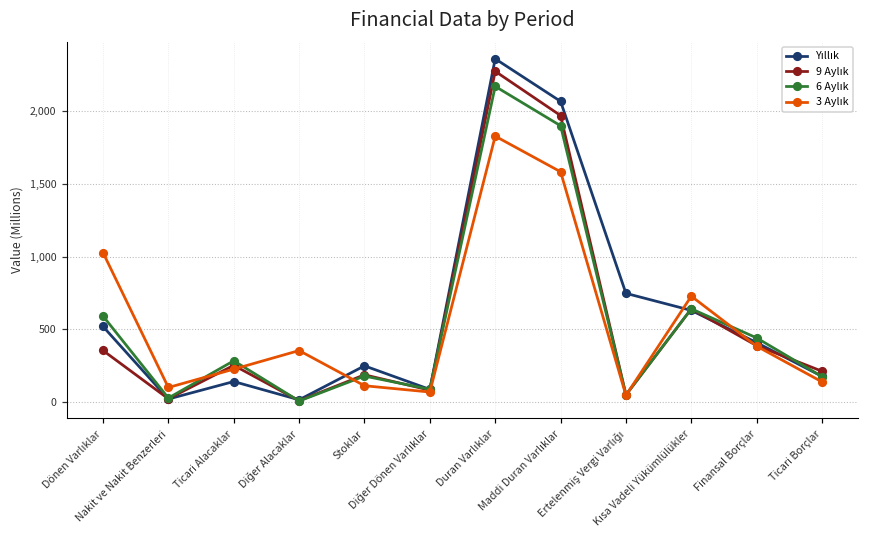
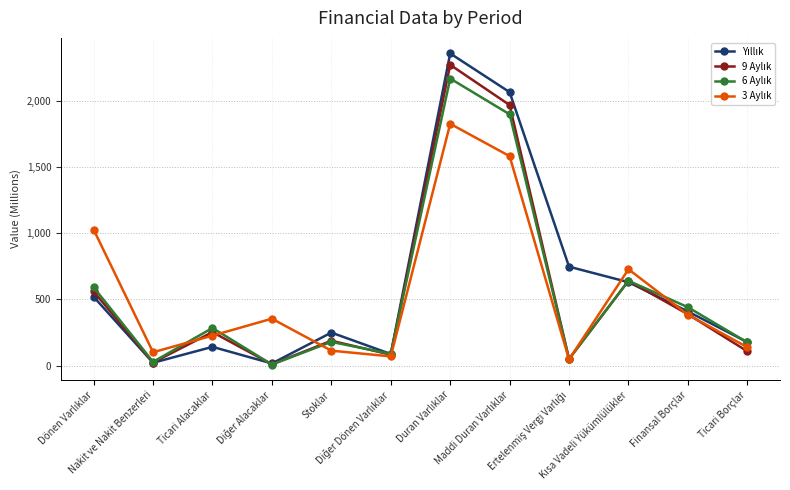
  {
    "Yıllık": {
      "Dönen Varlıklar": "520",
      "Ticari Alacaklar": "140",
      "Stoklar": "250",
      "Duran Varlıklar": "2,360",
      "Maddi Duran Varlıklar": "2,060",
      "Ertelenmiş Vergi Varlığı": "750",
      "Finansal Borçlar": "410"
    },
    "9 Aylık": {
-     "Dönen Varlıklar": "360",
+     "Dönen Varlıklar": "560",
      "Ticari Alacaklar": "250",
      "Duran Varlıklar": "2,270",
      "Maddi Duran Varlıklar": "1,970",
-     "Ticari Borçlar": "210"
+     "Ticari Borçlar": "110"
    },
    "6 Aylık": {
      "Dönen Varlıklar": "590",
      "Ticari Alacaklar": "280",
      "Duran Varlıklar": "2,170",
      "Maddi Duran Varlıklar": "1,900",
      "Finansal Borçlar": "440"
    },
    "3 Aylık": {
      "Dönen Varlıklar": "1,030",
      "Nakit ve Nakit Benzerleri": "100",
      "Ticari Alacaklar": "230",
      "Diğer Alacaklar": "350",
      "Stoklar": "110",
      "Duran Varlıklar": "1,830",
      "Maddi Duran Varlıklar": "1,580",
      "Kısa Vadeli Yükümlülükler": "730",
      "Ticari Borçlar": "140"
    }
  }
